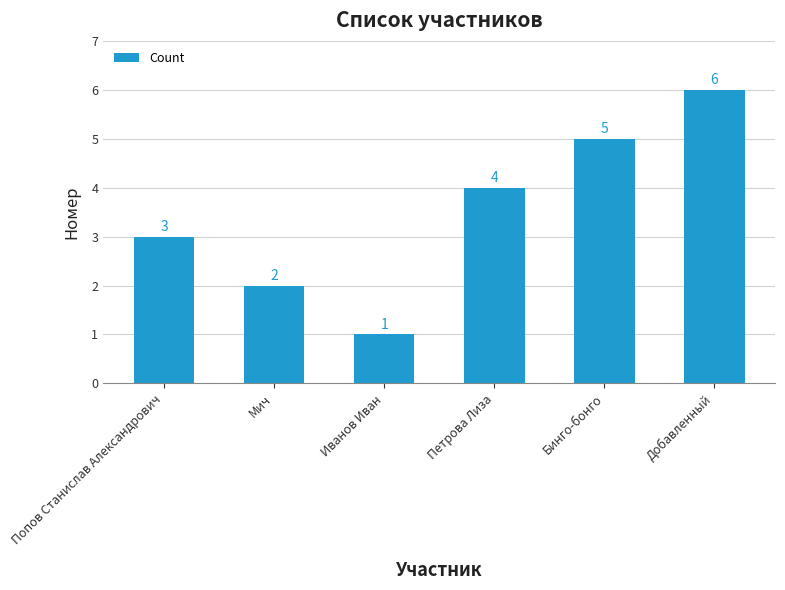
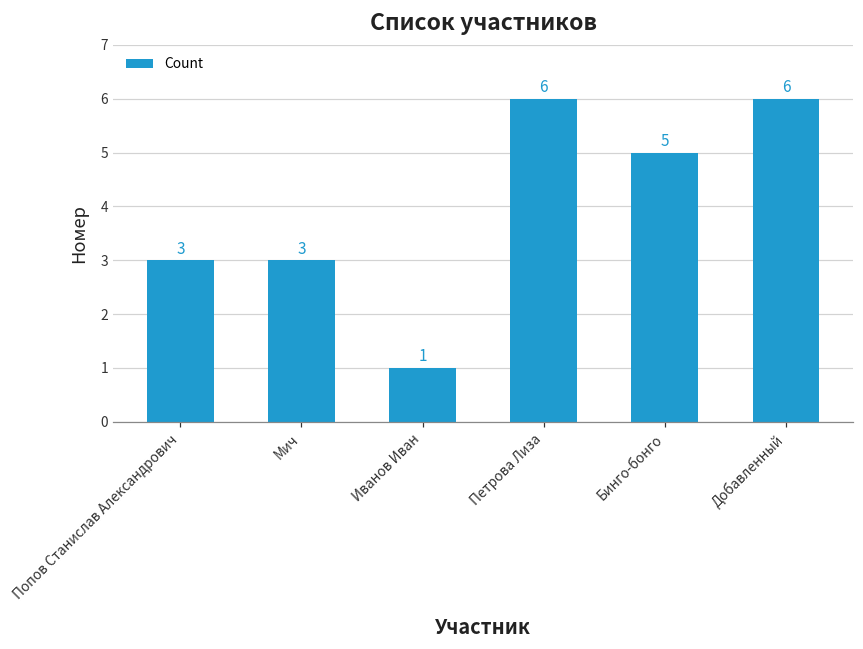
  {
    "Попов Станислав Александрович": 3,
-   "Мич": 2,
+   "Мич": 3,
    "Иванов Иван": 1,
-   "Петрова Лиза": 4,
+   "Петрова Лиза": 6,
    "Бинго-бонго": 5,
    "Добавленный": 6
  }
